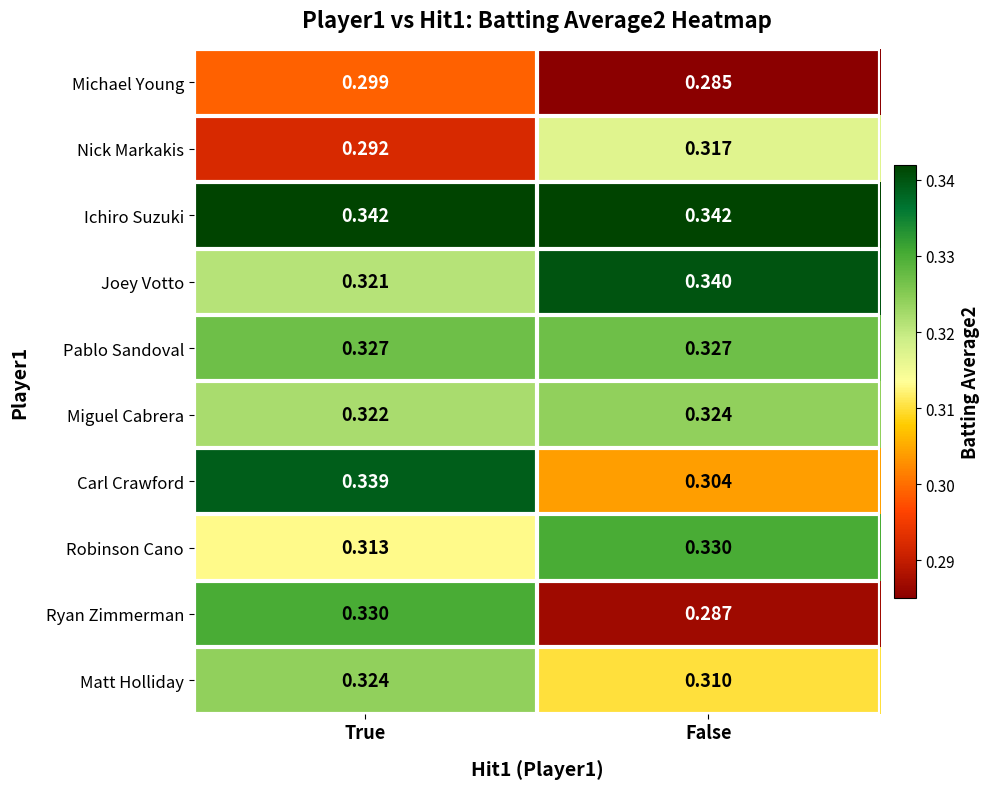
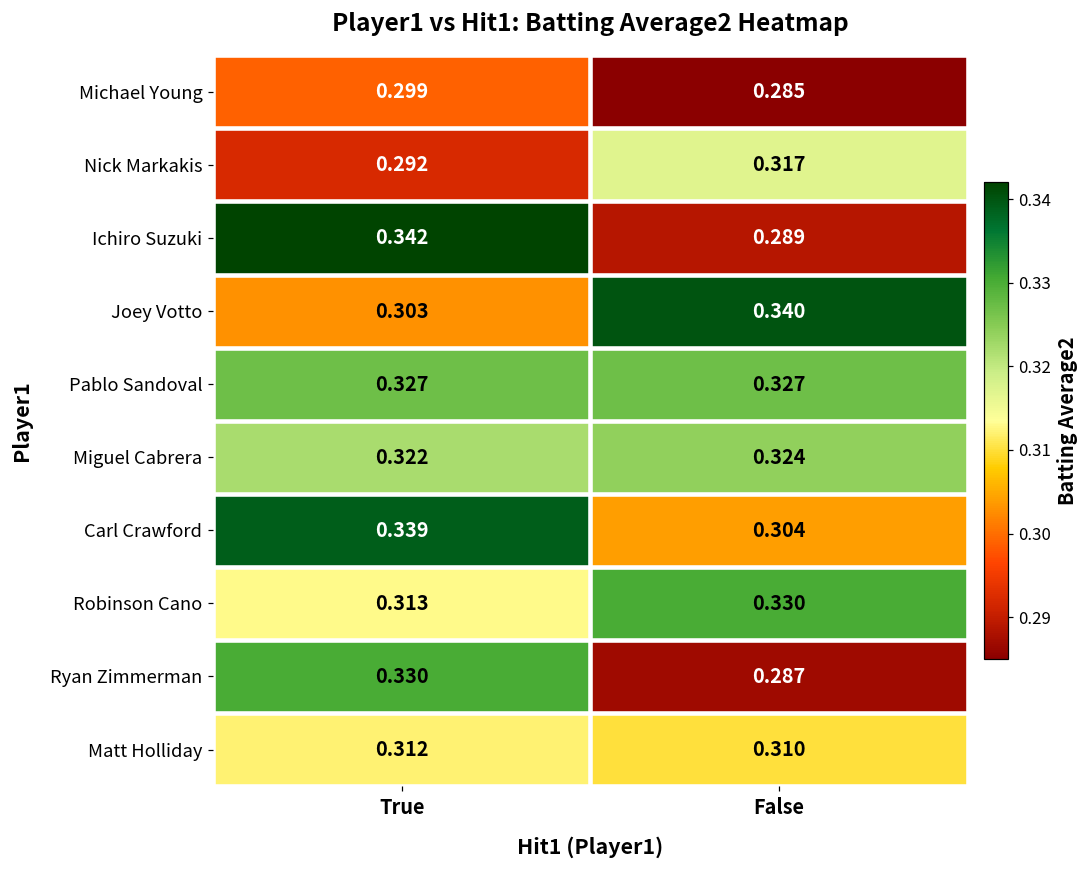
  {
    "Michael Young": {
      "True": 0.299,
      "False": 0.285
    },
    "Nick Markakis": {
      "True": 0.292,
      "False": 0.317
    },
    "Ichiro Suzuki": {
      "True": 0.342,
-     "False": 0.342
+     "False": 0.289
    },
    "Joey Votto": {
-     "True": 0.321,
+     "True": 0.303,
      "False": 0.340
    },
    "Pablo Sandoval": {
      "True": 0.327,
      "False": 0.327
    },
    "Miguel Cabrera": {
      "True": 0.322,
      "False": 0.324
    },
    "Carl Crawford": {
      "True": 0.339,
      "False": 0.304
    },
    "Robinson Cano": {
      "True": 0.313,
      "False": 0.330
    },
    "Ryan Zimmerman": {
      "True": 0.330,
      "False": 0.287
    },
    "Matt Holliday": {
-     "True": 0.324,
+     "True": 0.312,
      "False": 0.310
    }
  }
